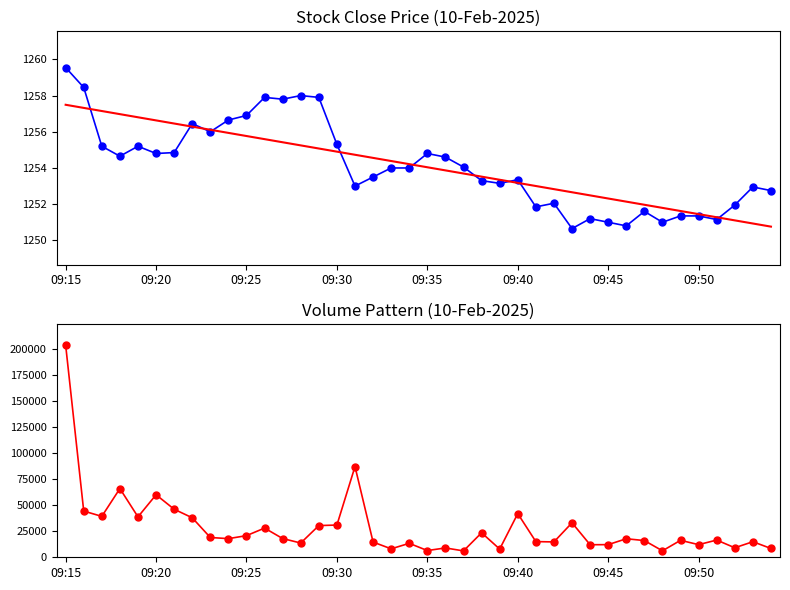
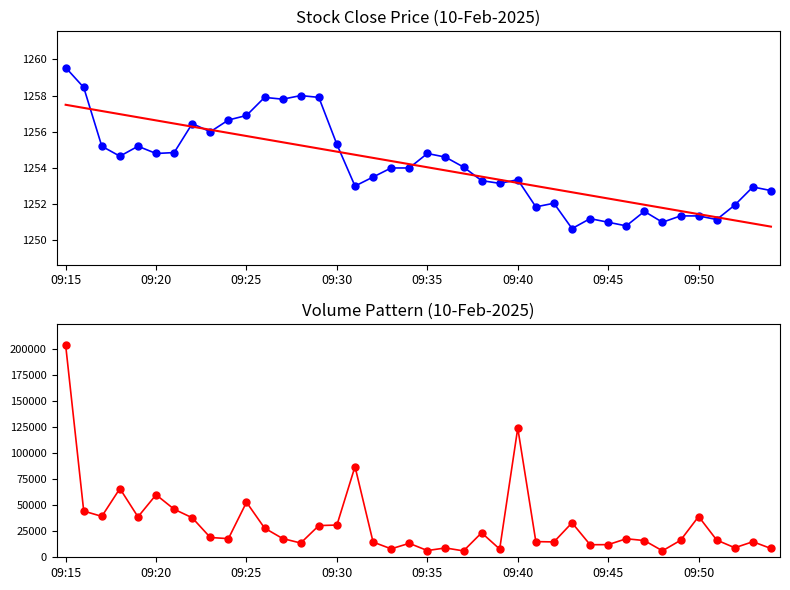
  {
    "Volume Pattern (10-Feb-2025)": {
      "09:15": 204000,
      "09:20": 60000,
-     "09:25": 21000,
+     "09:25": 53000,
      "09:30": 31000,
      "09:35": 6000,
-     "09:40": 42000,
+     "09:40": 124000,
      "09:45": 12000,
-     "09:50": 12000
+     "09:50": 39000
    }
  }
